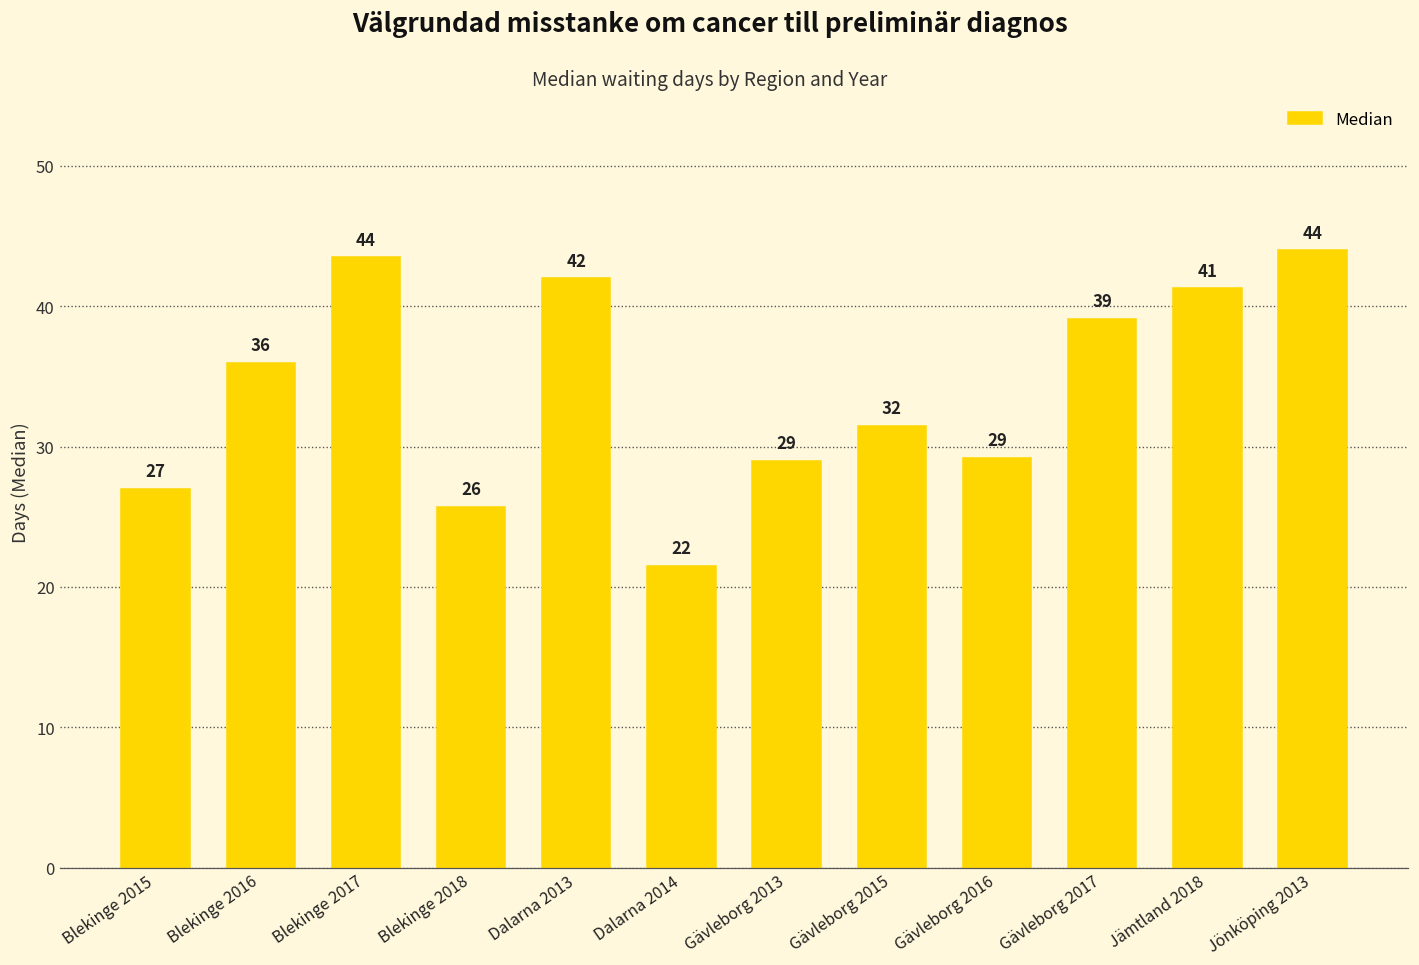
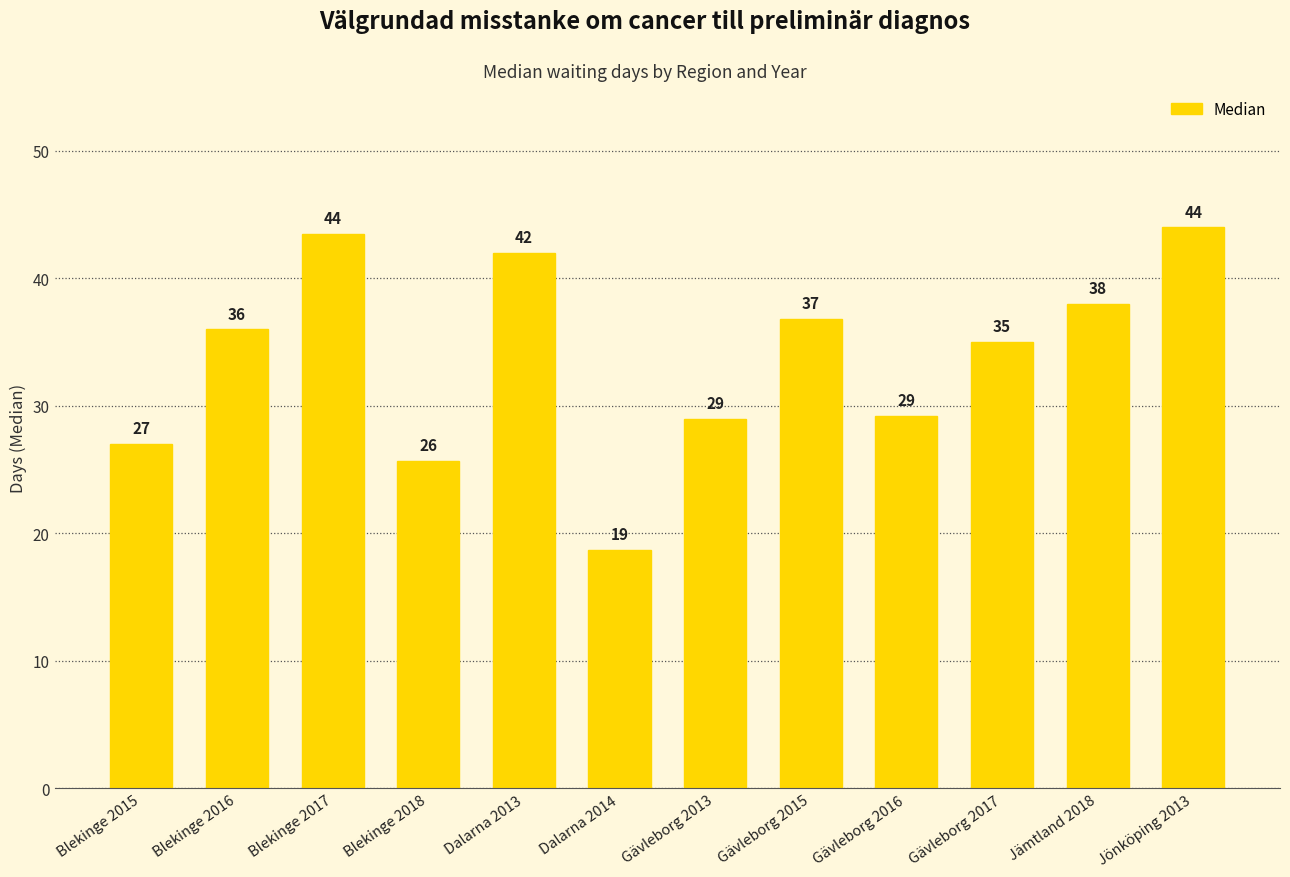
  {
    "Blekinge 2015": 27,
    "Blekinge 2016": 36,
    "Blekinge 2017": 44,
    "Blekinge 2018": 26,
    "Dalarna 2013": 42,
-   "Dalarna 2014": 22,
+   "Dalarna 2014": 19,
    "Gävleborg 2013": 29,
-   "Gävleborg 2015": 32,
+   "Gävleborg 2015": 37,
    "Gävleborg 2016": 29,
-   "Gävleborg 2017": 39,
-   "Jämtland 2018": 41,
+   "Gävleborg 2017": 35,
+   "Jämtland 2018": 38,
    "Jönköping 2013": 44
  }
